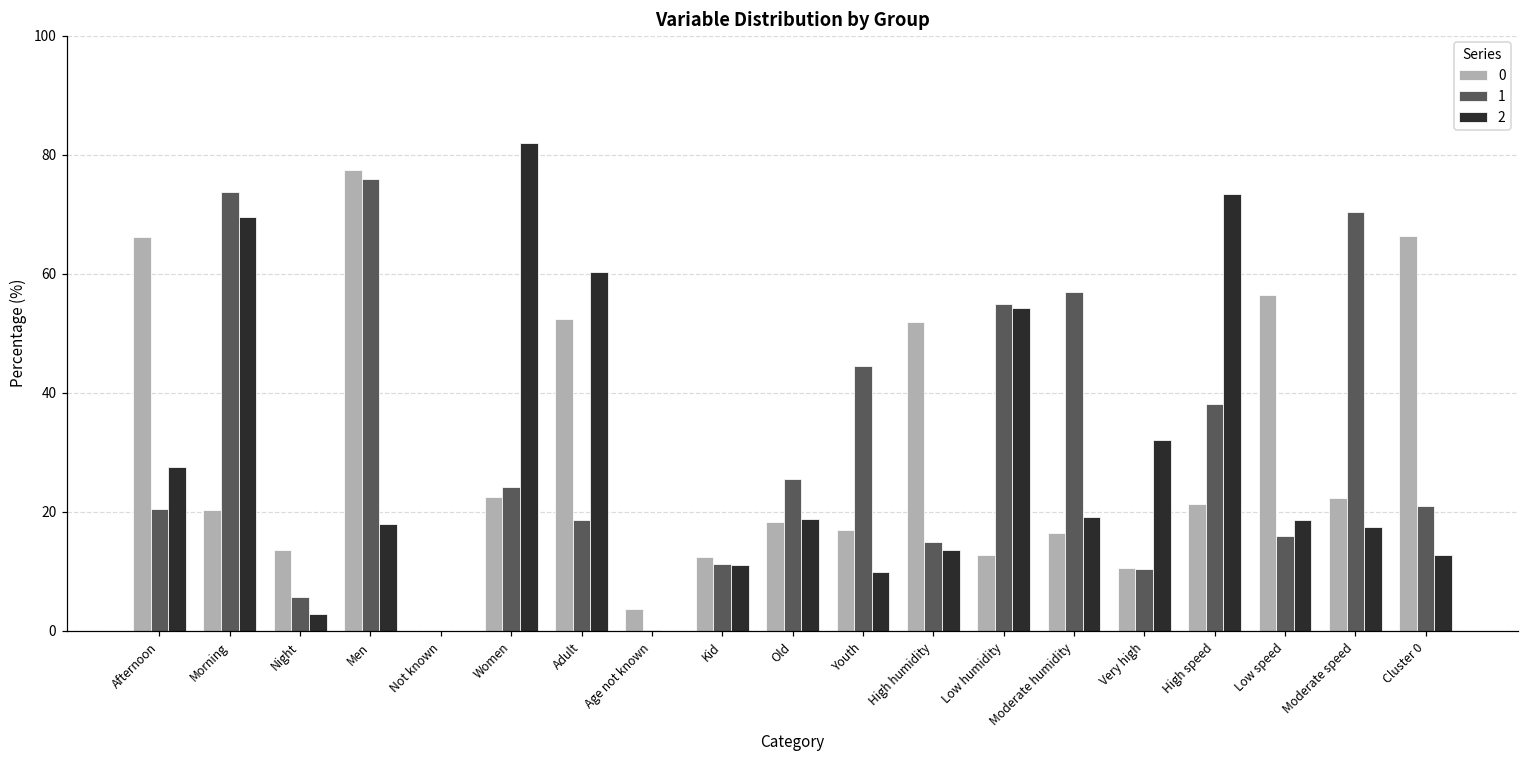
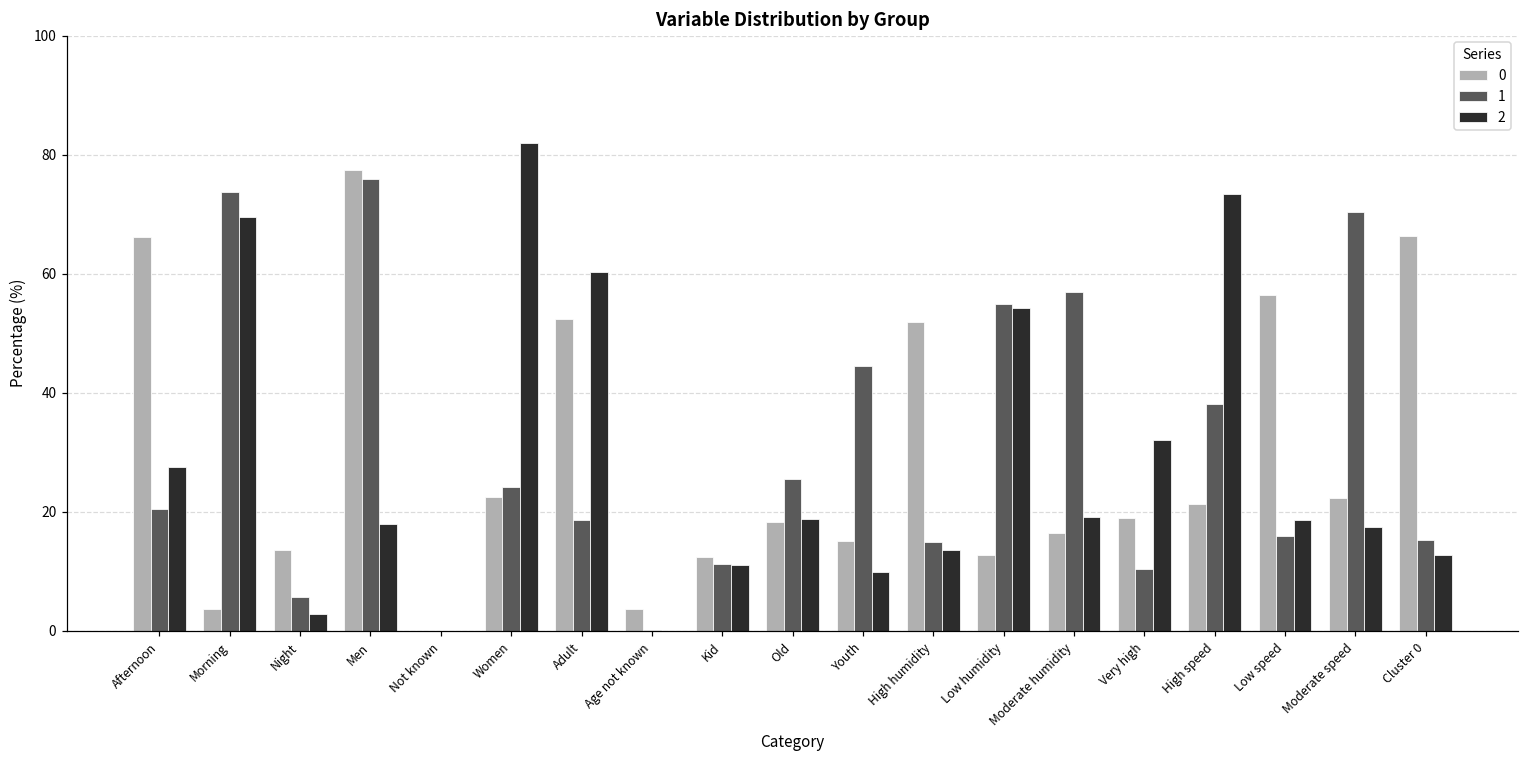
  {
    "0": {
      "Afternoon": 66,
-     "Morning": 20,
+     "Morning": 4,
      "Night": 14,
      "Men": 77,
      "Women": 23,
      "Adult": 52,
      "Age not known": 4,
      "Kid": 12,
      "Old": 18,
-     "Youth": 17,
+     "Youth": 15,
      "High humidity": 52,
      "Low humidity": 13,
      "Moderate humidity": 16,
-     "Very high": 11,
+     "Very high": 19,
      "High speed": 21,
      "Low speed": 56,
      "Moderate speed": 22,
      "Cluster 0": 66
    },
    "1": {
      "Afternoon": 21,
      "Morning": 74,
      "Night": 6,
      "Men": 76,
      "Women": 24,
      "Adult": 19,
      "Kid": 11,
      "Old": 26,
      "Youth": 45,
      "High humidity": 15,
      "Low humidity": 55,
      "Moderate humidity": 57,
      "Very high": 10,
      "High speed": 38,
      "Low speed": 16,
      "Moderate speed": 70,
-     "Cluster 0": 21
+     "Cluster 0": 15
    },
    "2": {
      "Afternoon": 28,
      "Morning": 70,
      "Night": 3,
      "Men": 18,
      "Not known": 0,
      "Women": 82,
      "Adult": 60,
      "Age not known": 0,
      "Kid": 11,
      "Old": 19,
      "Youth": 10,
      "High humidity": 14,
      "Low humidity": 54,
      "Moderate humidity": 19,
      "Very high": 32,
      "High speed": 73,
      "Low speed": 19,
      "Moderate speed": 17,
      "Cluster 0": 13
    }
  }
